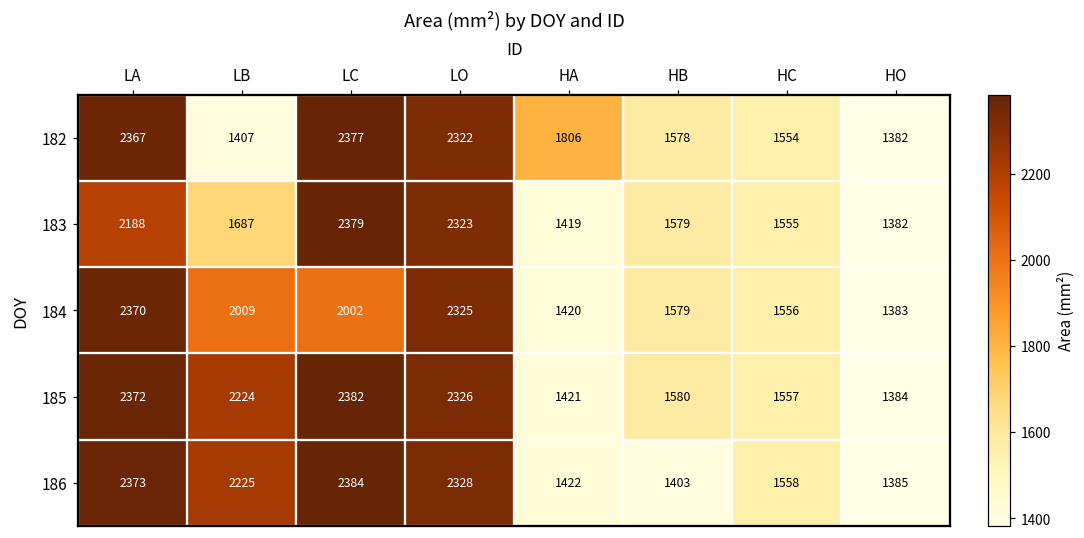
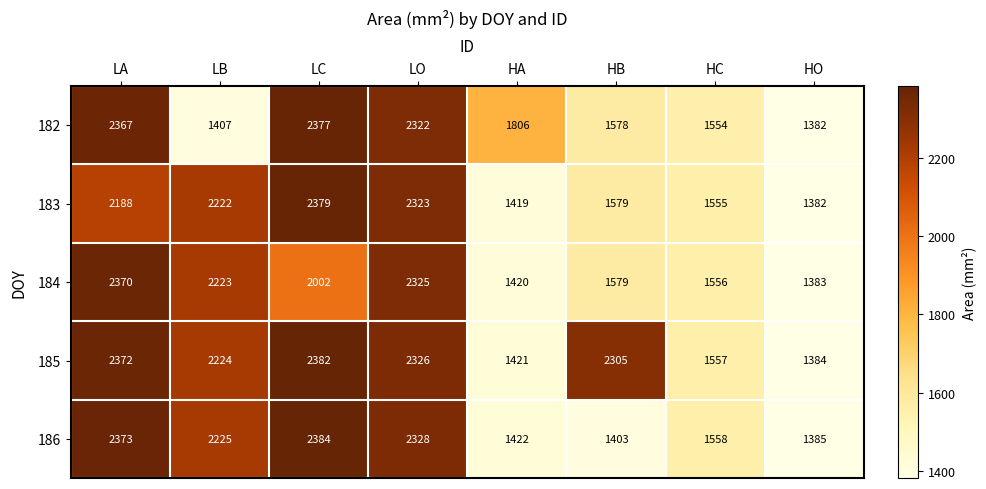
  {
    "182": {
      "LA": 2367,
      "LB": 1407,
      "LC": 2377,
      "LO": 2322,
      "HA": 1806,
      "HB": 1578,
      "HC": 1554,
      "HO": 1382
    },
    "183": {
      "LA": 2188,
-     "LB": 1687,
+     "LB": 2222,
      "LC": 2379,
      "LO": 2323,
      "HA": 1419,
      "HB": 1579,
      "HC": 1555,
      "HO": 1382
    },
    "184": {
      "LA": 2370,
-     "LB": 2009,
+     "LB": 2223,
      "LC": 2002,
      "LO": 2325,
      "HA": 1420,
      "HB": 1579,
      "HC": 1556,
      "HO": 1383
    },
    "185": {
      "LA": 2372,
      "LB": 2224,
      "LC": 2382,
      "LO": 2326,
      "HA": 1421,
-     "HB": 1580,
+     "HB": 2305,
      "HC": 1557,
      "HO": 1384
    },
    "186": {
      "LA": 2373,
      "LB": 2225,
      "LC": 2384,
      "LO": 2328,
      "HA": 1422,
      "HB": 1403,
      "HC": 1558,
      "HO": 1385
    }
  }
